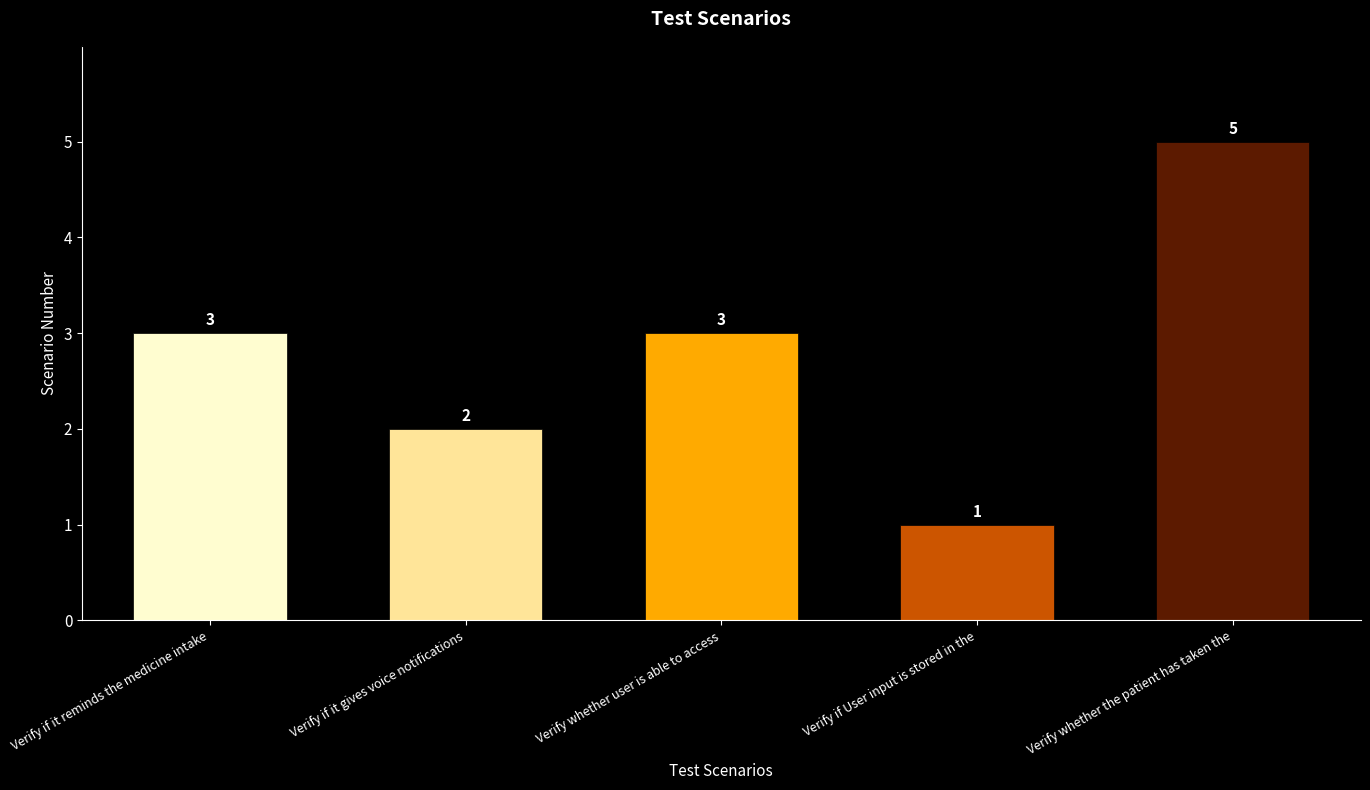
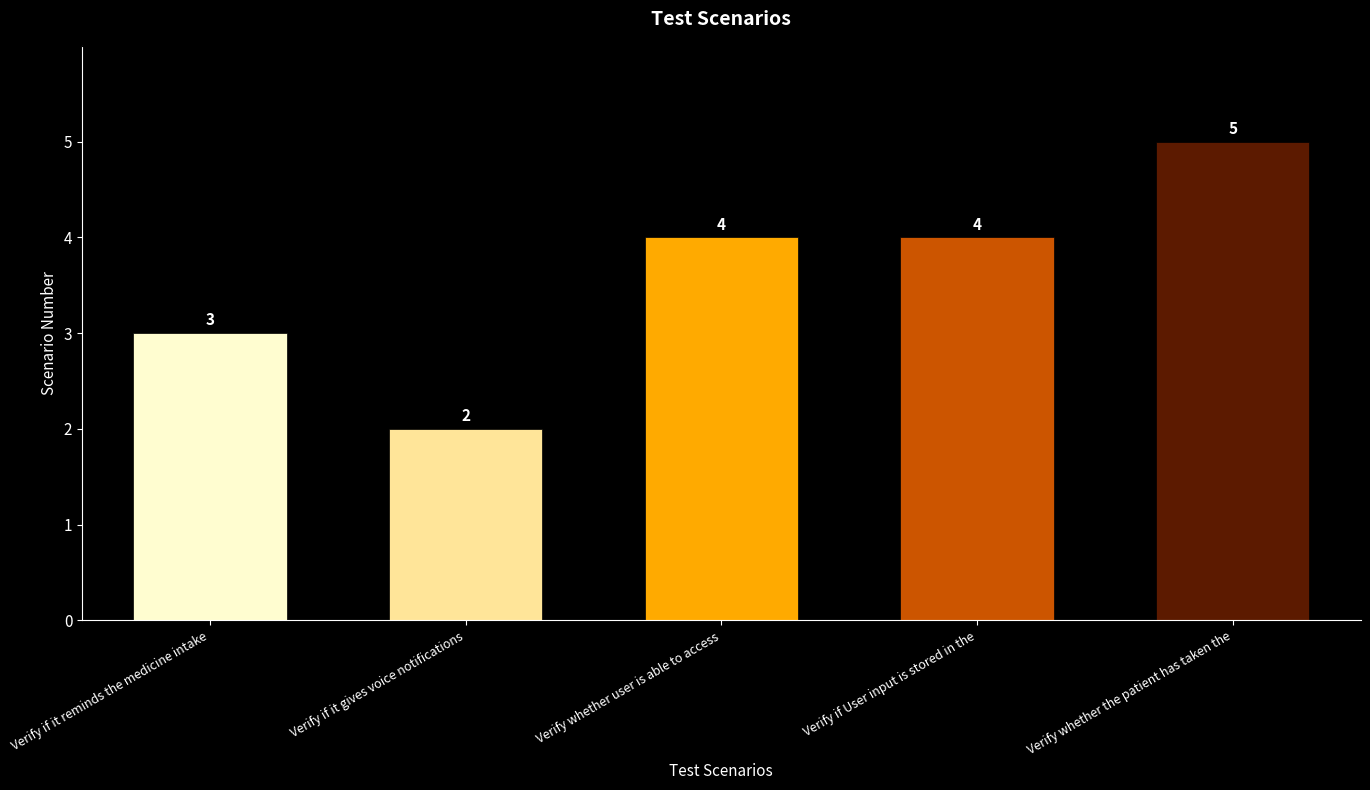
  {
    "Verify if it reminds the medicine intake": 3,
    "Verify if it gives voice notifications": 2,
-   "Verify whether user is able to access": 3,
-   "Verify if User input is stored in the": 1,
+   "Verify whether user is able to access": 4,
+   "Verify if User input is stored in the": 4,
    "Verify whether the patient has taken the": 5
  }
